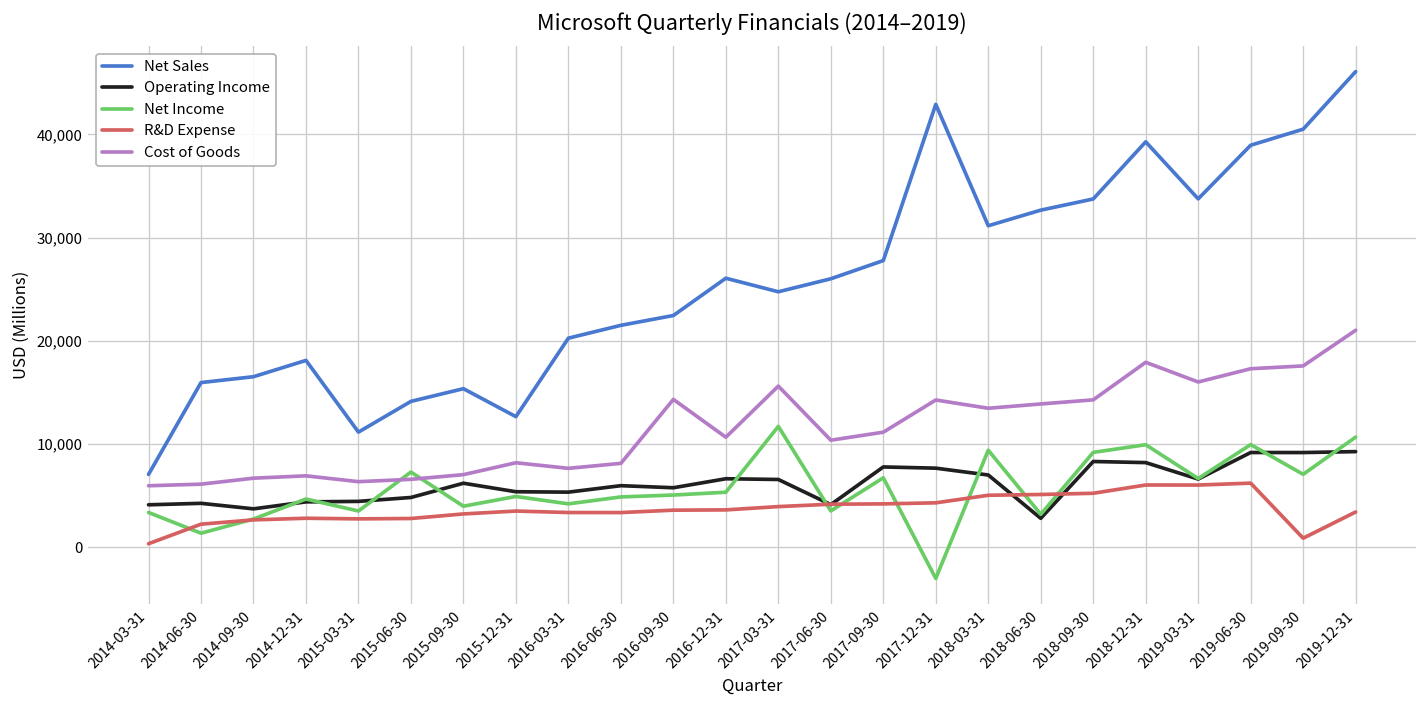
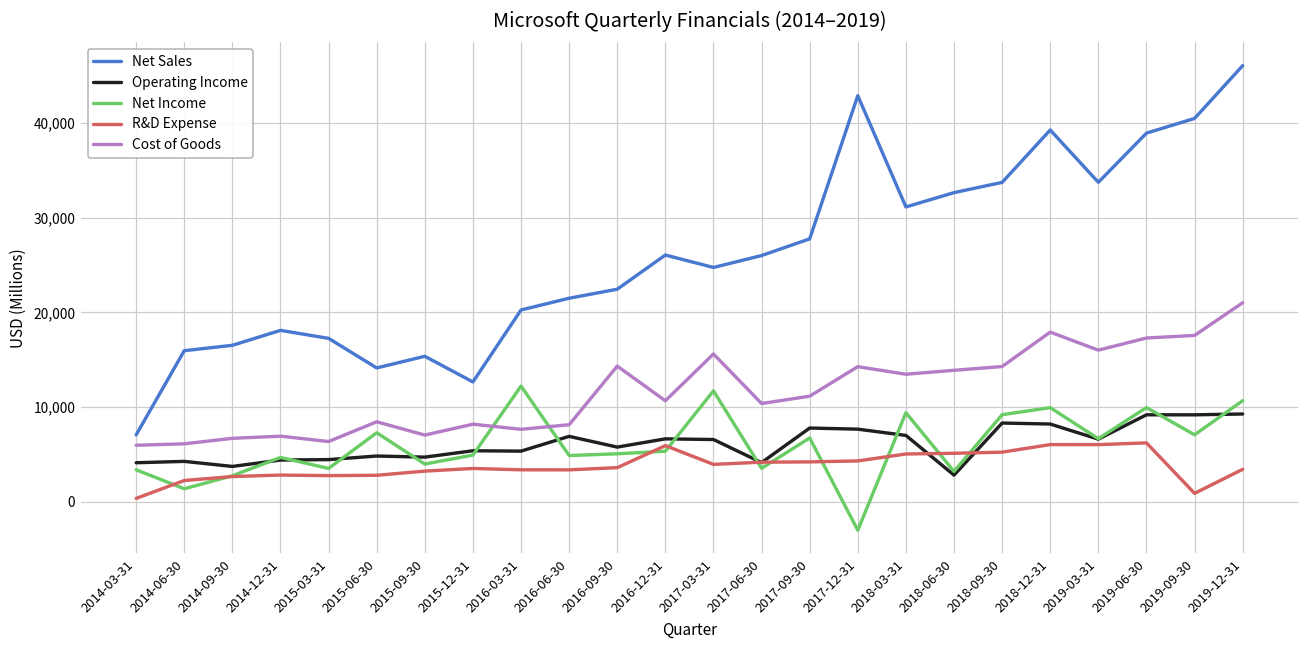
  {
    "Net Sales": {
      "2014-03-31": "7,000",
      "2014-06-30": "16,000",
      "2014-09-30": "17,000",
      "2014-12-31": "18,000",
-     "2015-03-31": "11,000",
+     "2015-03-31": "17,000",
      "2015-06-30": "14,000",
      "2015-09-30": "15,000",
      "2015-12-31": "13,000",
      "2016-03-31": "20,000",
      "2016-06-30": "22,000",
      "2016-09-30": "22,000",
      "2016-12-31": "26,000",
      "2017-03-31": "25,000",
      "2017-06-30": "26,000",
      "2017-09-30": "28,000",
      "2017-12-31": "43,000",
      "2018-03-31": "31,000",
      "2018-06-30": "33,000",
      "2018-09-30": "34,000",
      "2018-12-31": "39,000",
      "2019-03-31": "34,000",
      "2019-06-30": "39,000",
      "2019-09-30": "40,000",
      "2019-12-31": "46,000"
    },
    "Operating Income": {
      "2014-03-31": "4,000",
      "2014-06-30": "4,000",
      "2014-09-30": "4,000",
      "2015-03-31": "4,000",
      "2015-06-30": "5,000",
-     "2015-09-30": "6,000",
+     "2015-09-30": "5,000",
      "2015-12-31": "5,000",
      "2016-03-31": "5,000",
-     "2016-06-30": "6,000",
+     "2016-06-30": "7,000",
      "2016-09-30": "6,000",
      "2016-12-31": "7,000",
      "2017-03-31": "7,000",
      "2017-09-30": "8,000",
      "2017-12-31": "8,000",
      "2018-03-31": "7,000",
      "2018-06-30": "3,000",
      "2018-09-30": "8,000",
      "2018-12-31": "8,000",
      "2019-06-30": "9,000",
      "2019-09-30": "9,000",
      "2019-12-31": "9,000"
    },
    "Net Income": {
      "2014-03-31": "3,000",
      "2014-06-30": "1,000",
      "2015-03-31": "4,000",
      "2015-06-30": "7,000",
      "2015-09-30": "4,000",
      "2015-12-31": "5,000",
-     "2016-03-31": "4,000",
+     "2016-03-31": "12,000",
      "2016-06-30": "5,000",
      "2016-09-30": "5,000",
      "2016-12-31": "5,000",
      "2017-03-31": "12,000",
      "2017-06-30": "4,000",
      "2017-09-30": "7,000",
      "2017-12-31": "-3,000",
      "2018-03-31": "9,000",
      "2018-06-30": "3,000",
      "2018-09-30": "9,000",
      "2018-12-31": "10,000",
      "2019-06-30": "10,000",
      "2019-09-30": "7,000",
      "2019-12-31": "11,000"
    },
    "R&D Expense": {
      "2014-03-31": "0",
      "2014-06-30": "2,000",
      "2014-12-31": "3,000",
      "2015-03-31": "3,000",
      "2015-06-30": "3,000",
      "2015-09-30": "3,000",
      "2015-12-31": "4,000",
      "2016-03-31": "3,000",
      "2016-06-30": "3,000",
      "2016-09-30": "4,000",
-     "2016-12-31": "4,000",
+     "2016-12-31": "6,000",
      "2017-03-31": "4,000",
      "2017-09-30": "4,000",
      "2017-12-31": "4,000",
      "2018-03-31": "5,000",
      "2018-06-30": "5,000",
      "2018-09-30": "5,000",
      "2018-12-31": "6,000",
      "2019-03-31": "6,000",
      "2019-06-30": "6,000",
      "2019-09-30": "1,000",
      "2019-12-31": "3,000"
    },
    "Cost of Goods": {
      "2014-03-31": "6,000",
      "2014-06-30": "6,000",
      "2014-09-30": "7,000",
      "2014-12-31": "7,000",
      "2015-03-31": "6,000",
-     "2015-06-30": "7,000",
+     "2015-06-30": "8,000",
      "2015-09-30": "7,000",
      "2015-12-31": "8,000",
      "2016-03-31": "8,000",
      "2016-06-30": "8,000",
      "2016-09-30": "14,000",
      "2016-12-31": "11,000",
      "2017-03-31": "16,000",
      "2017-06-30": "10,000",
      "2017-09-30": "11,000",
      "2017-12-31": "14,000",
      "2018-03-31": "13,000",
      "2018-06-30": "14,000",
      "2018-09-30": "14,000",
      "2018-12-31": "18,000",
      "2019-03-31": "16,000",
      "2019-06-30": "17,000",
      "2019-09-30": "18,000",
      "2019-12-31": "21,000"
    }
  }
